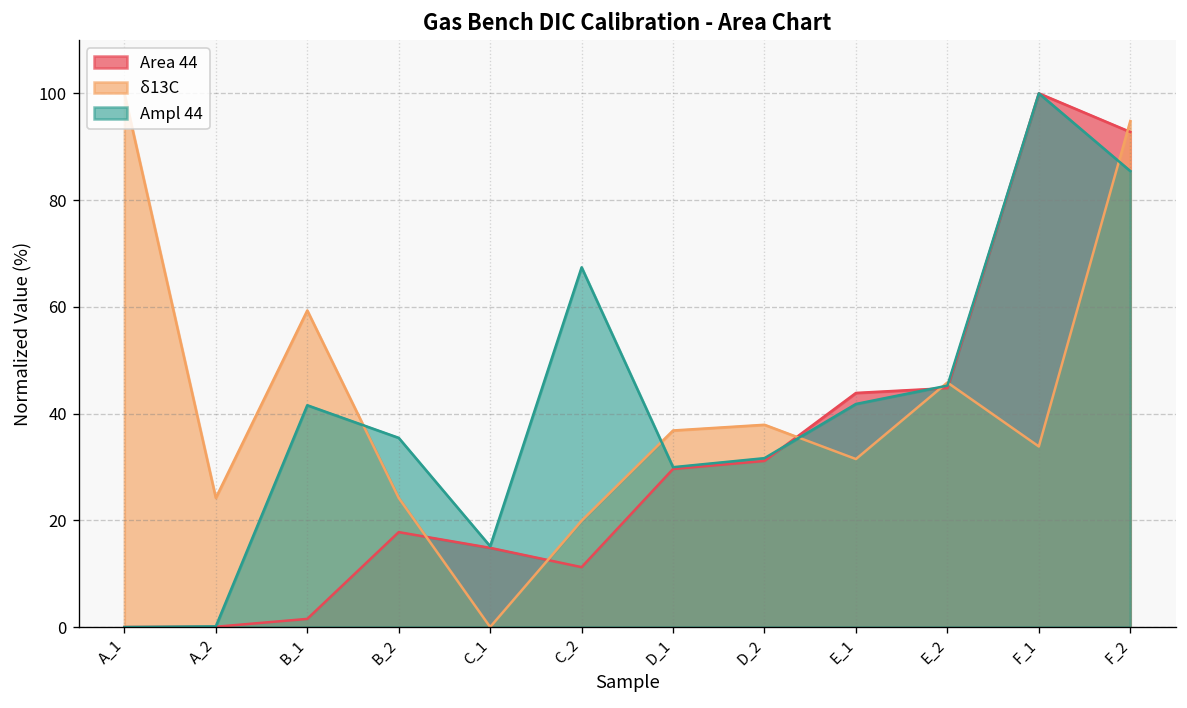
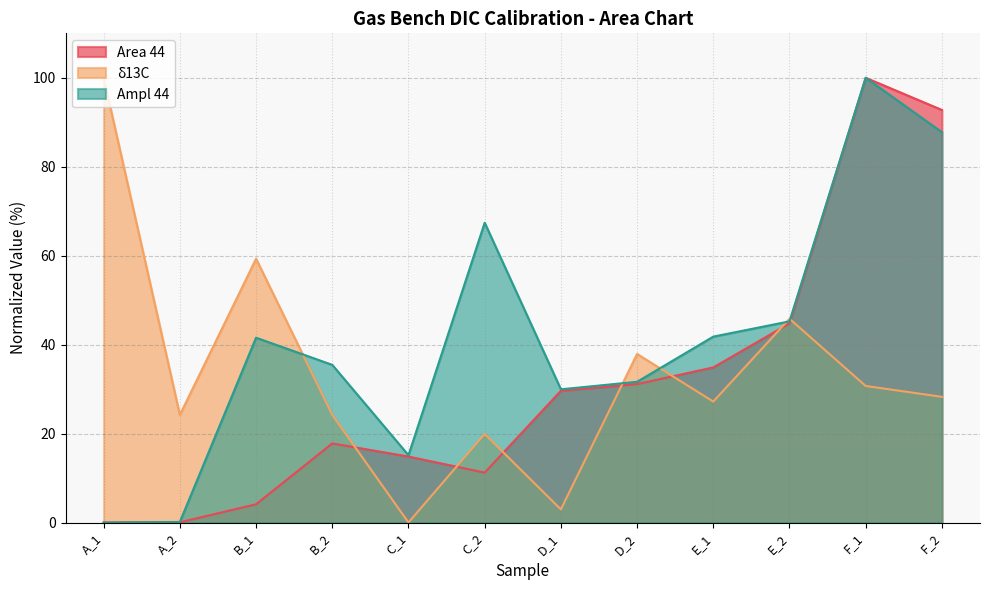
  {
    "Area 44": {
-     "B_1": 2,
+     "B_1": 4,
      "B_2": 18,
      "C_2": 11,
-     "E_1": 44,
+     "E_1": 35,
      "F_2": 93
    },
    "δ13C": {
      "A_2": 24,
      "B_1": 59,
      "B_2": 24,
      "C_1": 0,
      "C_2": 20,
-     "D_1": 37,
+     "D_1": 3,
      "D_2": 38,
-     "E_1": 31,
+     "E_1": 27,
      "E_2": 46,
-     "F_1": 34,
-     "F_2": 95
+     "F_1": 31,
+     "F_2": 28
    },
    "Ampl 44": {
      "B_1": 42,
      "B_2": 35,
      "C_2": 67,
      "E_1": 42,
-     "F_2": 85
+     "F_2": 88
    }
  }
